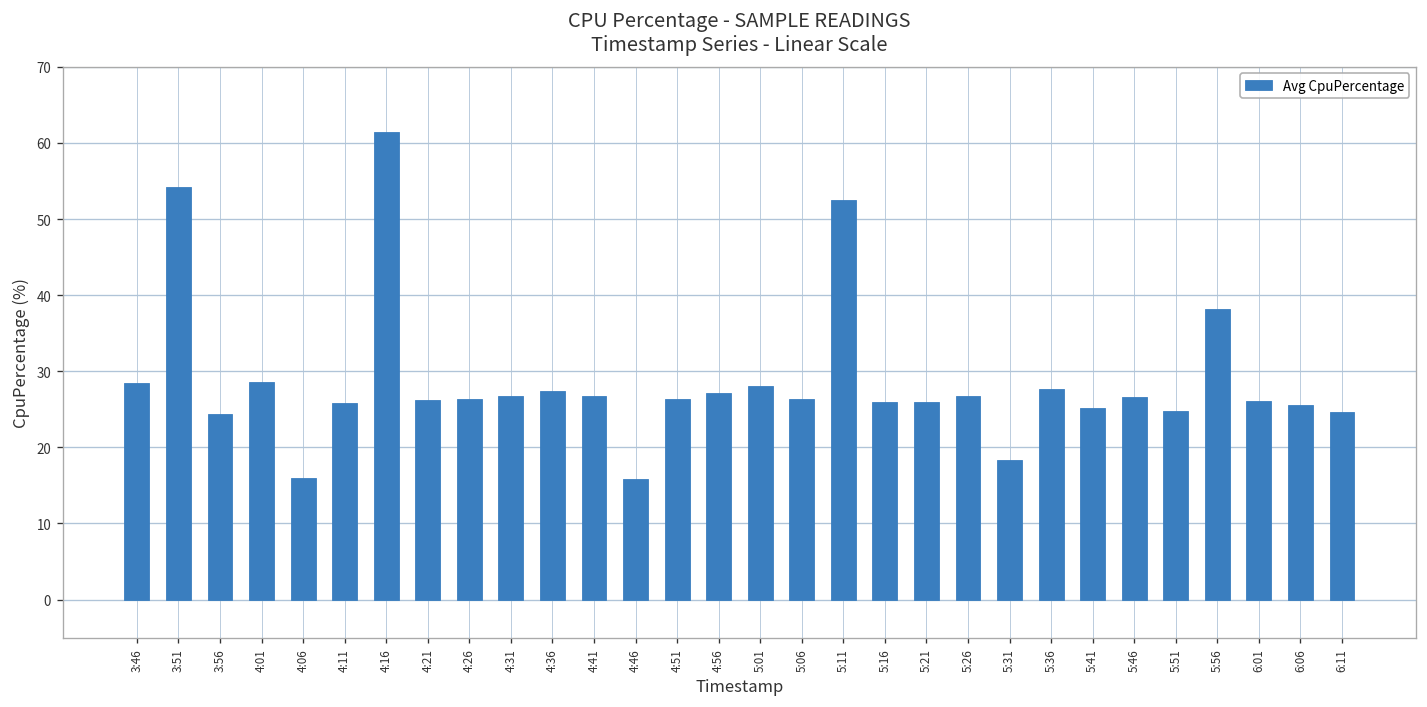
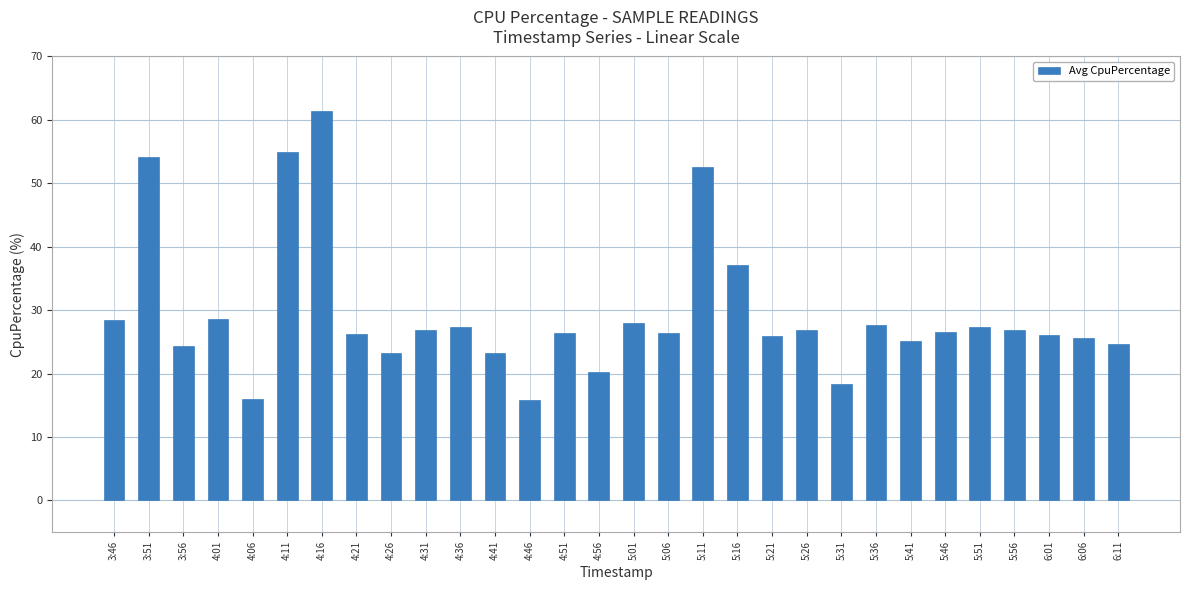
  {
    "3:46": 28,
    "3:51": 54,
    "3:56": 24,
    "4:01": 29,
    "4:06": 16,
-   "4:11": 26,
+   "4:11": 55,
    "4:16": 61,
    "4:21": 26,
-   "4:26": 26,
+   "4:26": 23,
    "4:31": 27,
    "4:36": 27,
-   "4:41": 27,
+   "4:41": 23,
    "4:46": 16,
    "4:51": 26,
-   "4:56": 27,
+   "4:56": 20,
    "5:01": 28,
    "5:06": 26,
    "5:11": 53,
-   "5:16": 26,
+   "5:16": 37,
    "5:21": 26,
    "5:26": 27,
    "5:31": 18,
    "5:36": 28,
    "5:41": 25,
    "5:46": 27,
-   "5:51": 25,
-   "5:56": 38,
+   "5:51": 27,
+   "5:56": 27,
    "6:01": 26,
    "6:06": 26,
    "6:11": 25
  }
